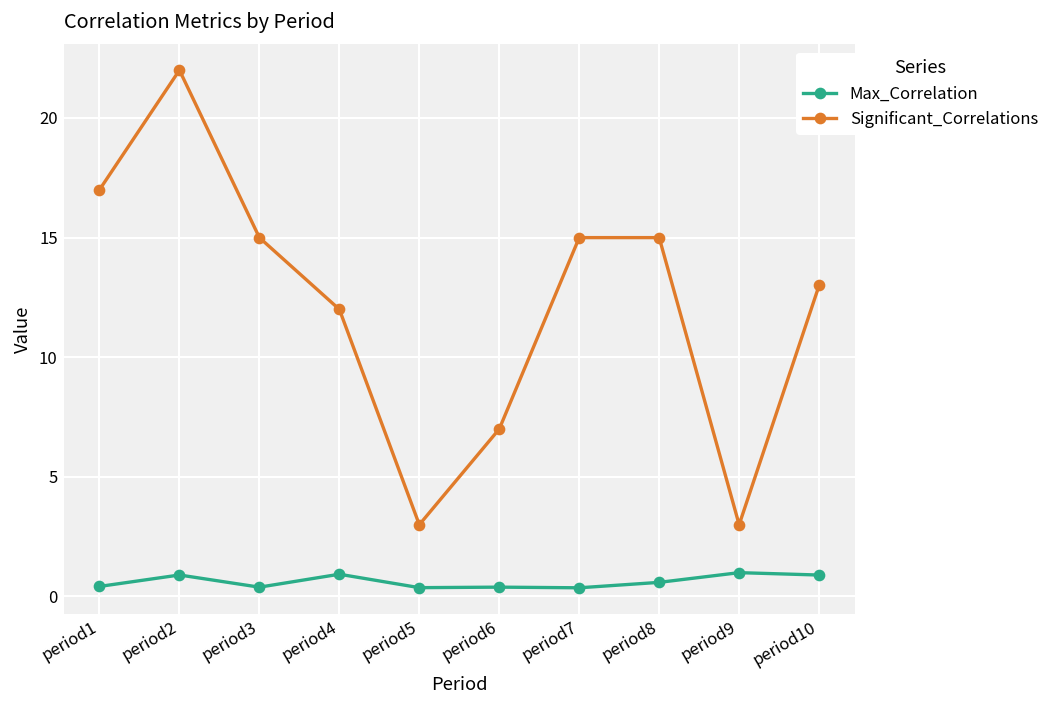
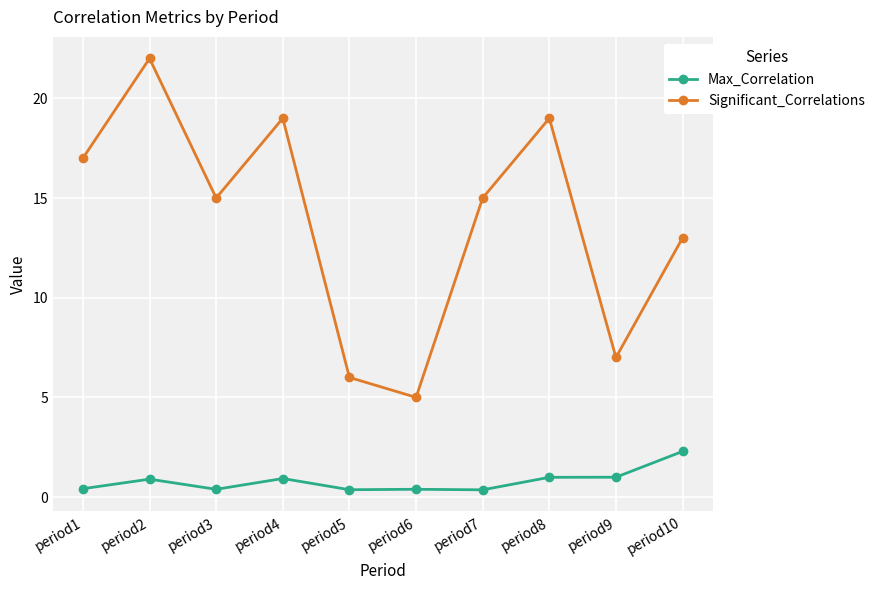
  {
    "Max_Correlation": {
      "period1": 0.4,
      "period2": 0.9,
      "period3": 0.4,
      "period4": 0.9,
      "period5": 0.4,
      "period6": 0.4,
      "period7": 0.4,
-     "period8": 0.6,
+     "period8": 1.0,
      "period9": 1.0,
-     "period10": 0.9
+     "period10": 2.3
    },
    "Significant_Correlations": {
      "period1": 17,
      "period2": 22,
      "period3": 15,
-     "period4": 12,
-     "period5": 3,
-     "period6": 7,
+     "period4": 19,
+     "period5": 6,
+     "period6": 5,
      "period7": 15,
-     "period8": 15,
-     "period9": 3,
+     "period8": 19,
+     "period9": 7,
      "period10": 13
    }
  }
